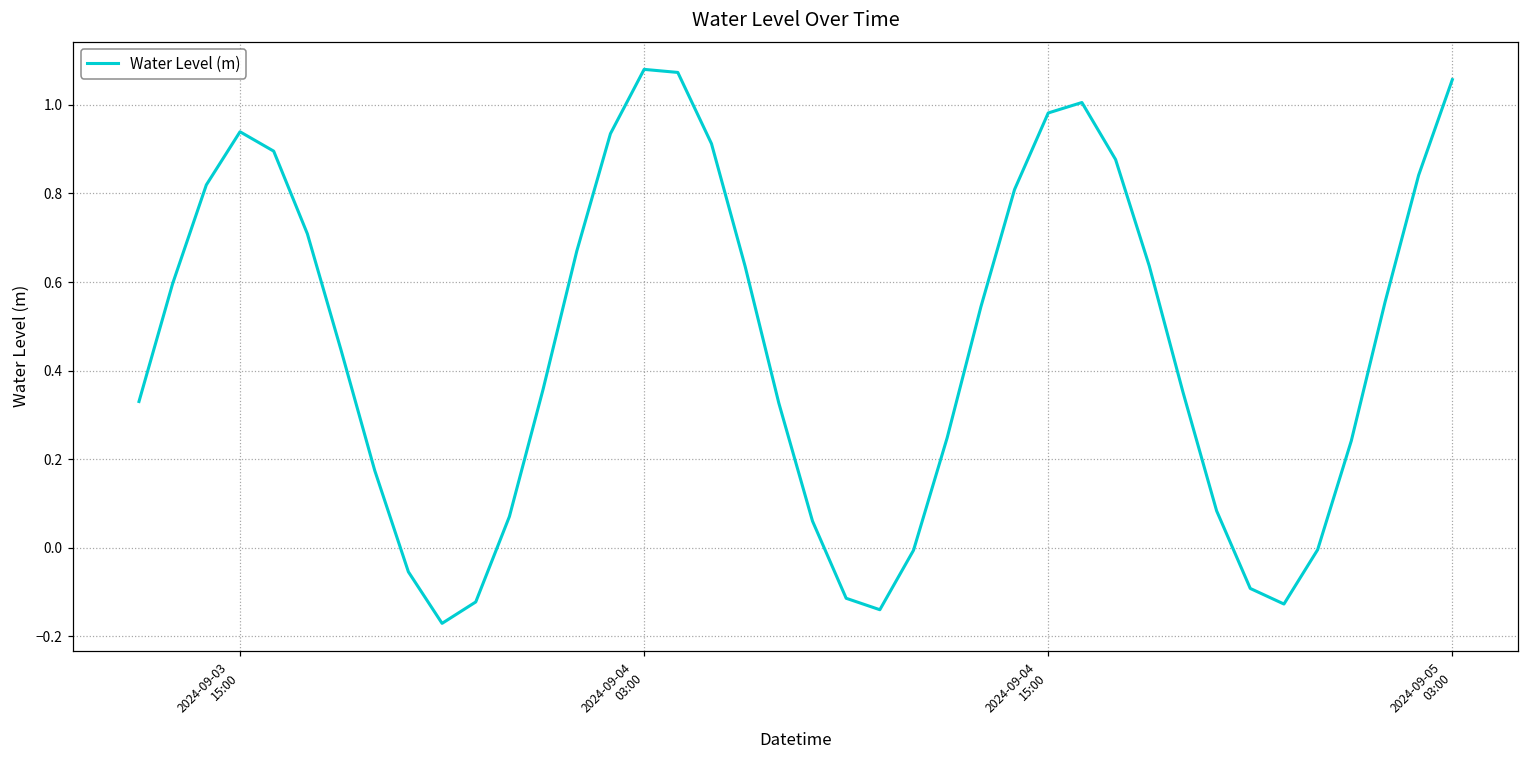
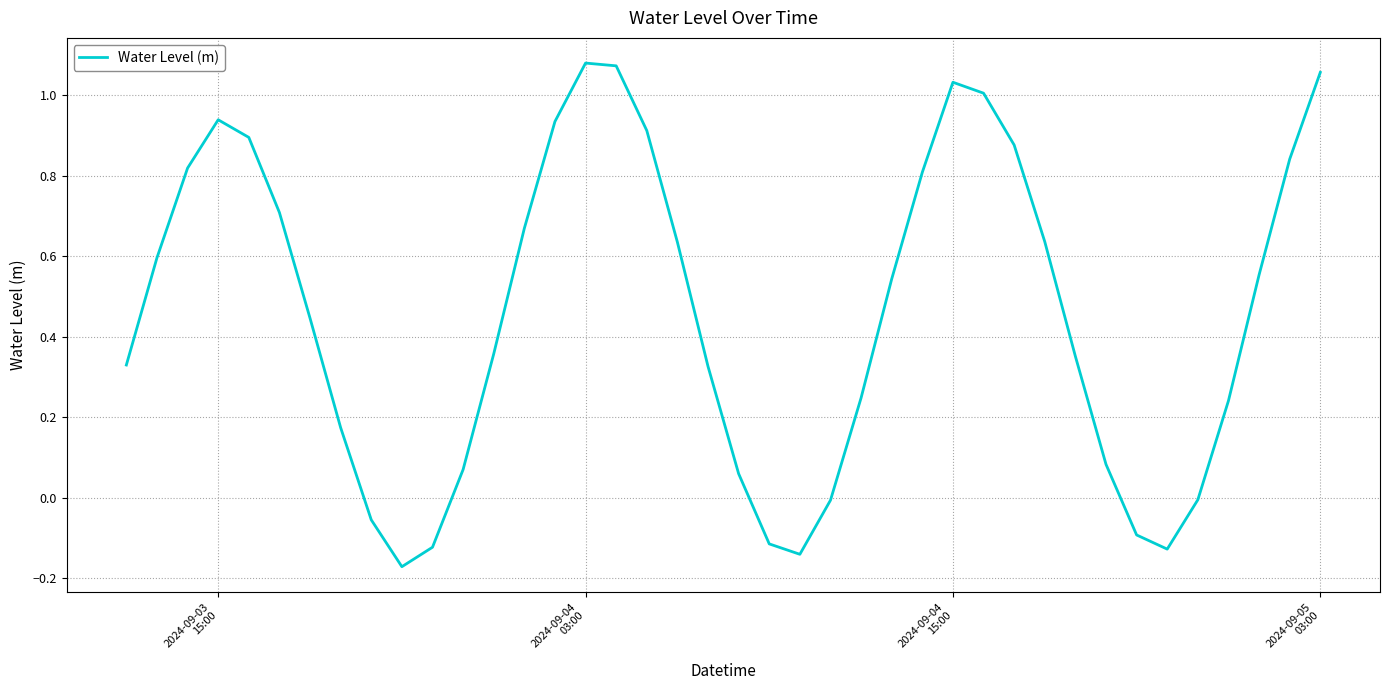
  {
    "2024-09-03 15:00": 0.94,
    "2024-09-04 03:00": 1.08,
-   "2024-09-04 15:00": 0.98,
+   "2024-09-04 15:00": 1.03,
    "2024-09-05 03:00": 1.06
  }
